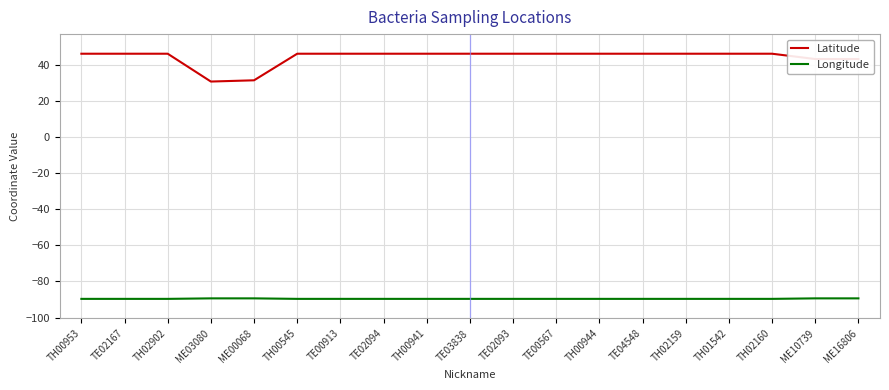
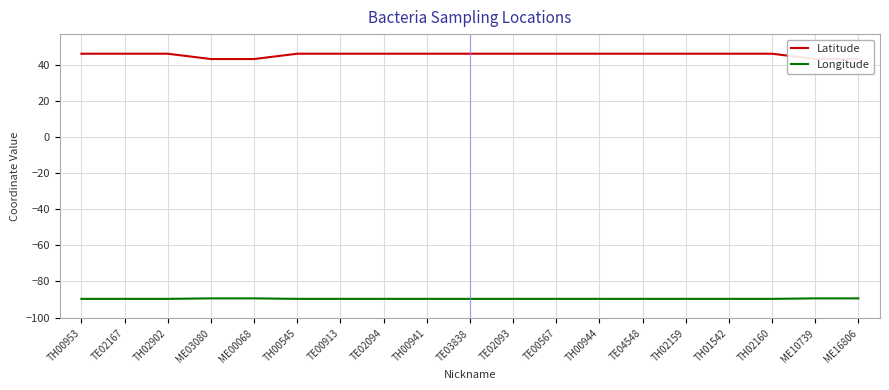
  {
    "Latitude": {
      "TH00953": 46,
      "TE02167": 46,
      "TH02902": 46,
-     "ME03080": 31,
-     "ME00068": 31,
+     "ME03080": 43,
+     "ME00068": 43,
      "TH00545": 46,
      "TE00913": 46,
      "TE02094": 46,
      "TH00941": 46,
      "TE03838": 46,
      "TE02093": 46,
      "TE00567": 46,
      "TH00944": 46,
      "TE04548": 46,
      "TH02159": 46,
      "TH01542": 46,
      "TH02160": 46
    },
    "Longitude": {
      "TH00953": -90,
      "TE02167": -90,
      "TH02902": -90,
      "ME03080": -89,
      "ME00068": -89,
      "TH00545": -90,
      "TE00913": -90,
      "TE02094": -90,
      "TH00941": -90,
      "TE03838": -90,
      "TE02093": -90,
      "TE00567": -90,
      "TH00944": -90,
      "TE04548": -90,
      "TH02159": -90,
      "TH01542": -90,
      "TH02160": -90,
      "ME10739": -89,
      "ME16806": -89
    }
  }
